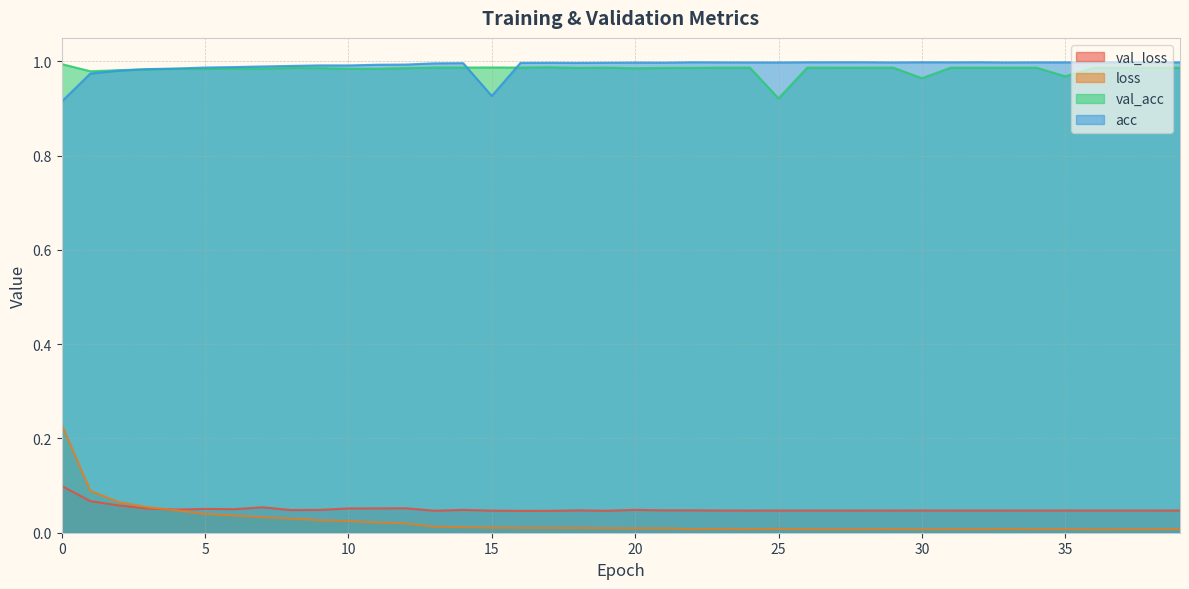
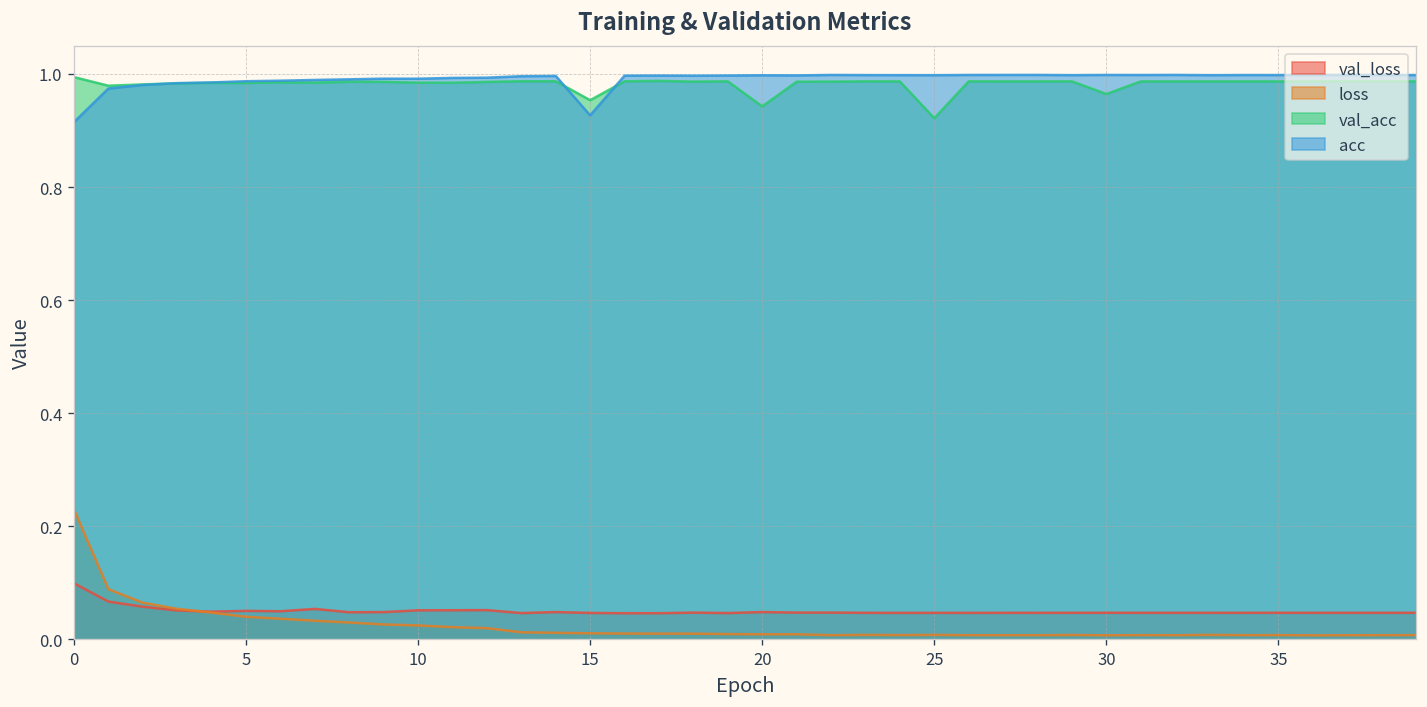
  {
    "val_acc": {
      "0": 0.99,
      "10": 0.98,
-     "15": 0.99,
-     "20": 0.99,
+     "15": 0.95,
+     "20": 0.94,
      "25": 0.92,
      "30": 0.96,
-     "35": 0.97
+     "35": 0.99
    },
    "acc": {
      "0": 0.91,
      "10": 0.99,
      "15": 0.93,
      "20": 1.00,
      "25": 1.00,
      "30": 1.00,
      "35": 1.00
    }
  }
